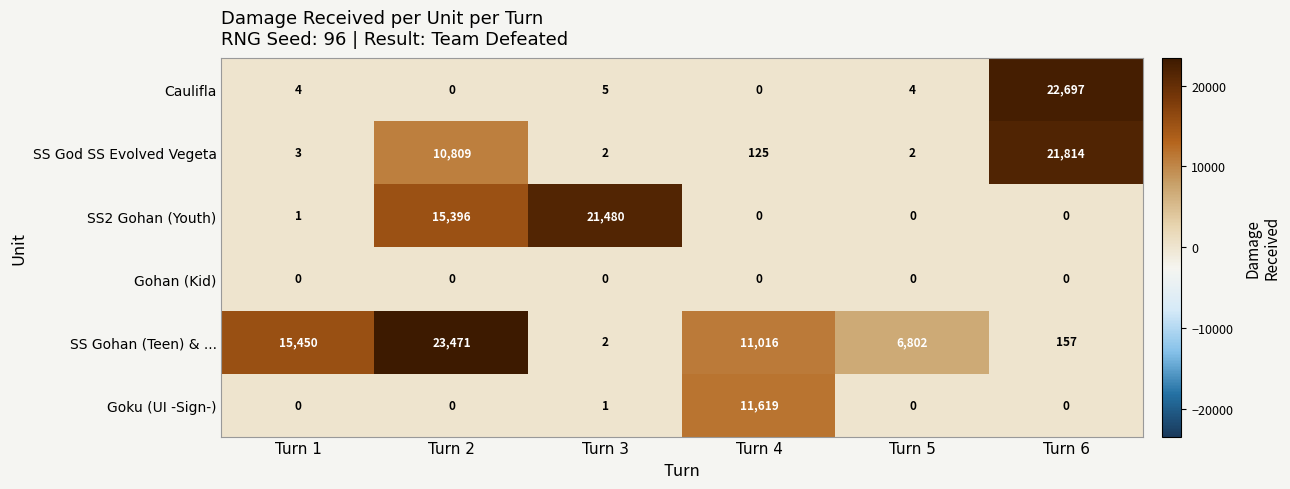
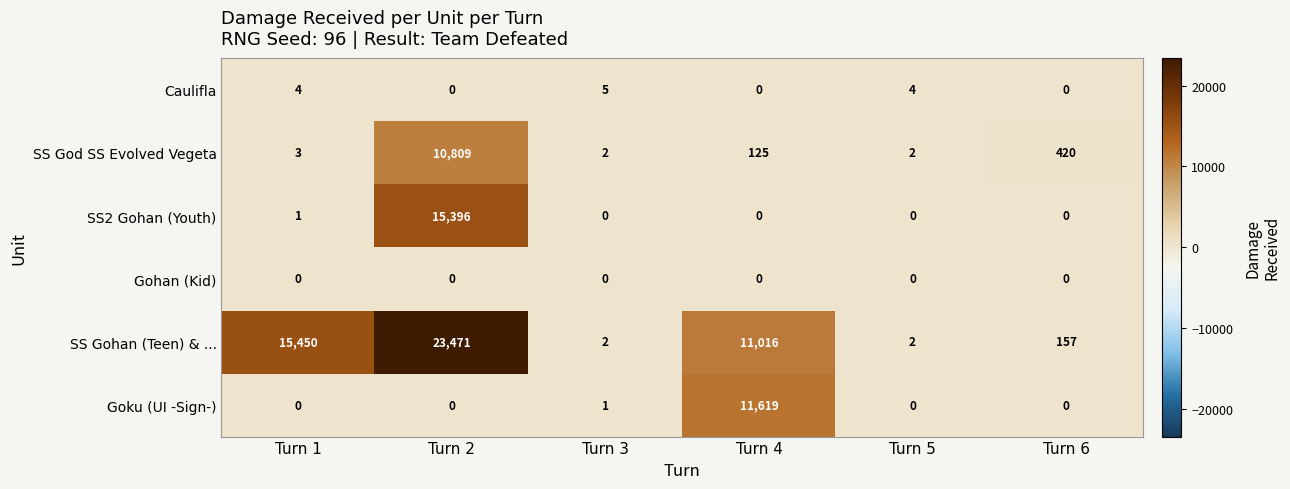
  {
    "Caulifla": {
      "Turn 1": "4",
      "Turn 2": "0",
      "Turn 3": "5",
      "Turn 4": "0",
      "Turn 5": "4",
-     "Turn 6": "22,697"
+     "Turn 6": "0"
    },
    "SS God SS Evolved Vegeta": {
      "Turn 1": "3",
      "Turn 2": "10,809",
      "Turn 3": "2",
      "Turn 4": "125",
      "Turn 5": "2",
-     "Turn 6": "21,814"
+     "Turn 6": "420"
    },
    "SS2 Gohan (Youth)": {
      "Turn 1": "1",
      "Turn 2": "15,396",
-     "Turn 3": "21,480",
+     "Turn 3": "0",
      "Turn 4": "0",
      "Turn 5": "0",
      "Turn 6": "0"
    },
    "Gohan (Kid)": {
      "Turn 1": "0",
      "Turn 2": "0",
      "Turn 3": "0",
      "Turn 4": "0",
      "Turn 5": "0",
      "Turn 6": "0"
    },
    "SS Gohan (Teen) & ...": {
      "Turn 1": "15,450",
      "Turn 2": "23,471",
      "Turn 3": "2",
      "Turn 4": "11,016",
-     "Turn 5": "6,802",
+     "Turn 5": "2",
      "Turn 6": "157"
    },
    "Goku (UI -Sign-)": {
      "Turn 1": "0",
      "Turn 2": "0",
      "Turn 3": "1",
      "Turn 4": "11,619",
      "Turn 5": "0",
      "Turn 6": "0"
    }
  }
